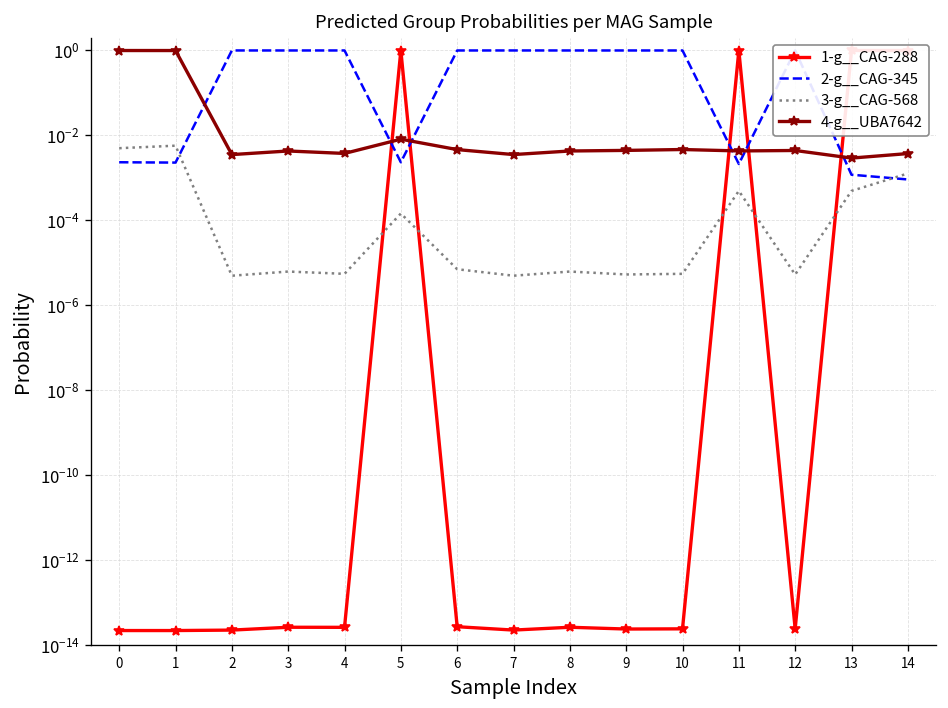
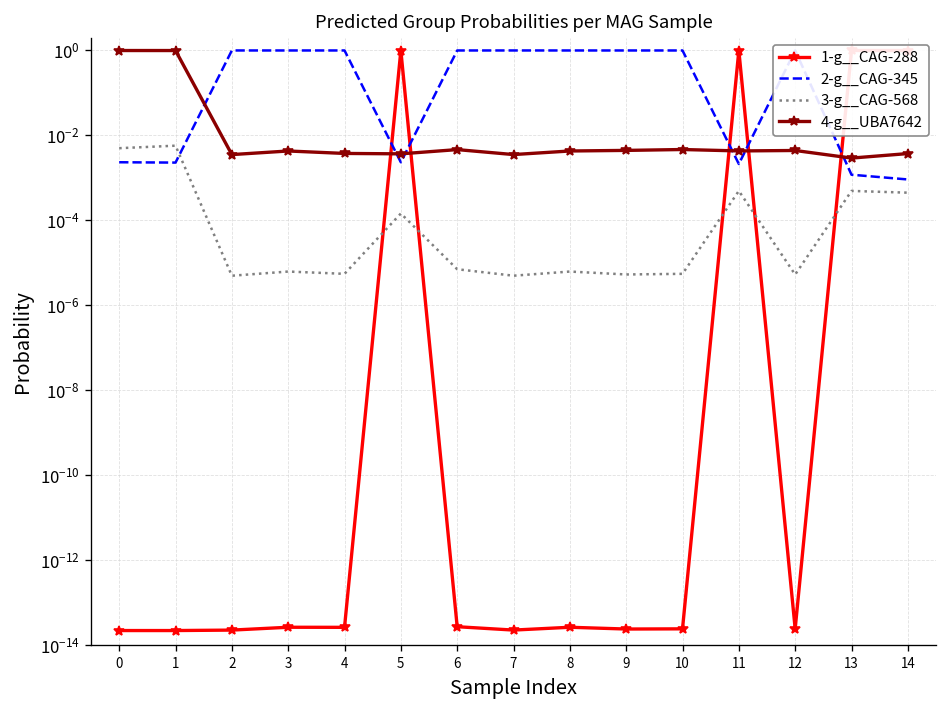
  {
    "1-g__CAG-288": {
      "0": 0.000000000000,
      "1": 0.000000000000,
      "2": 0.000000000000,
      "3": 0.000000000000,
      "4": 0.000000000000,
      "5": 1.0,
      "6": 0.000000000000,
      "7": 0.000000000000,
      "8": 0.000000000000,
      "9": 0.000000000000,
      "10": 0.000000000000,
      "11": 1.0,
      "12": 0.000000000000
    },
    "2-g__CAG-345": {
      "0": 0.002,
      "1": 0.002,
      "2": 1.0,
      "3": 1.0,
      "4": 1.0,
      "5": 0.002,
      "6": 1.0,
      "7": 1.0,
      "8": 1.0,
      "9": 1.0,
      "10": 1.0,
      "11": 0.002,
      "13": 0.0012,
      "14": 0.0009
    },
    "3-g__CAG-568": {
      "0": 0.005,
      "1": 0.006,
      "2": 0.000005,
      "3": 0.000006,
      "4": 0.000006,
      "5": 0.00015,
      "6": 0.000007,
      "7": 0.000005,
      "8": 0.000006,
      "9": 0.000005,
      "10": 0.000006,
      "11": 0.0005,
      "12": 0.000005,
      "13": 0.0005,
-     "14": 0.0013
+     "14": 0.0004
    },
    "4-g__UBA7642": {
      "0": 1.0,
      "1": 1.0,
      "2": 0.004,
      "3": 0.004,
      "4": 0.004,
-     "5": 0.008,
+     "5": 0.004,
      "6": 0.005,
      "7": 0.004,
      "8": 0.004,
      "9": 0.004,
      "10": 0.005,
      "11": 0.004,
      "12": 0.004,
      "13": 0.003,
      "14": 0.004
    }
  }
